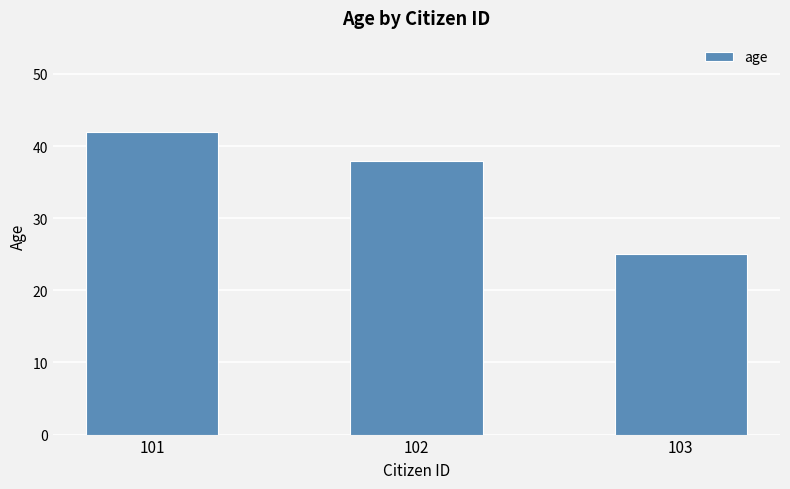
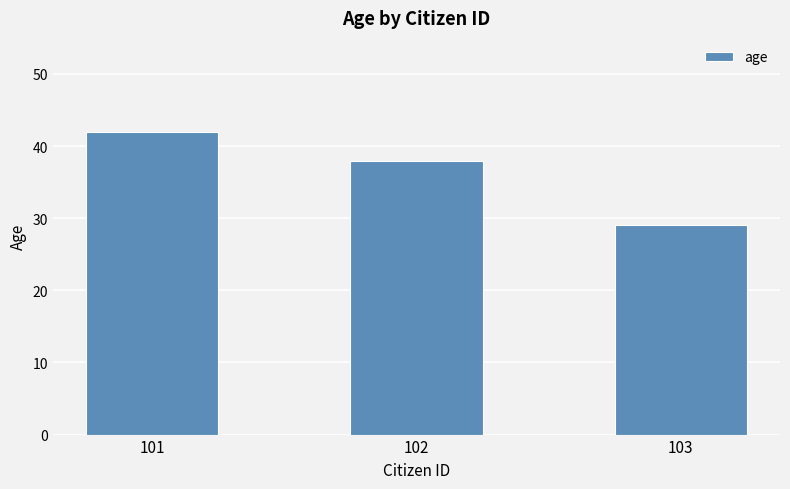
  {
    "101": 42,
    "102": 38,
-   "103": 25
+   "103": 29
  }
